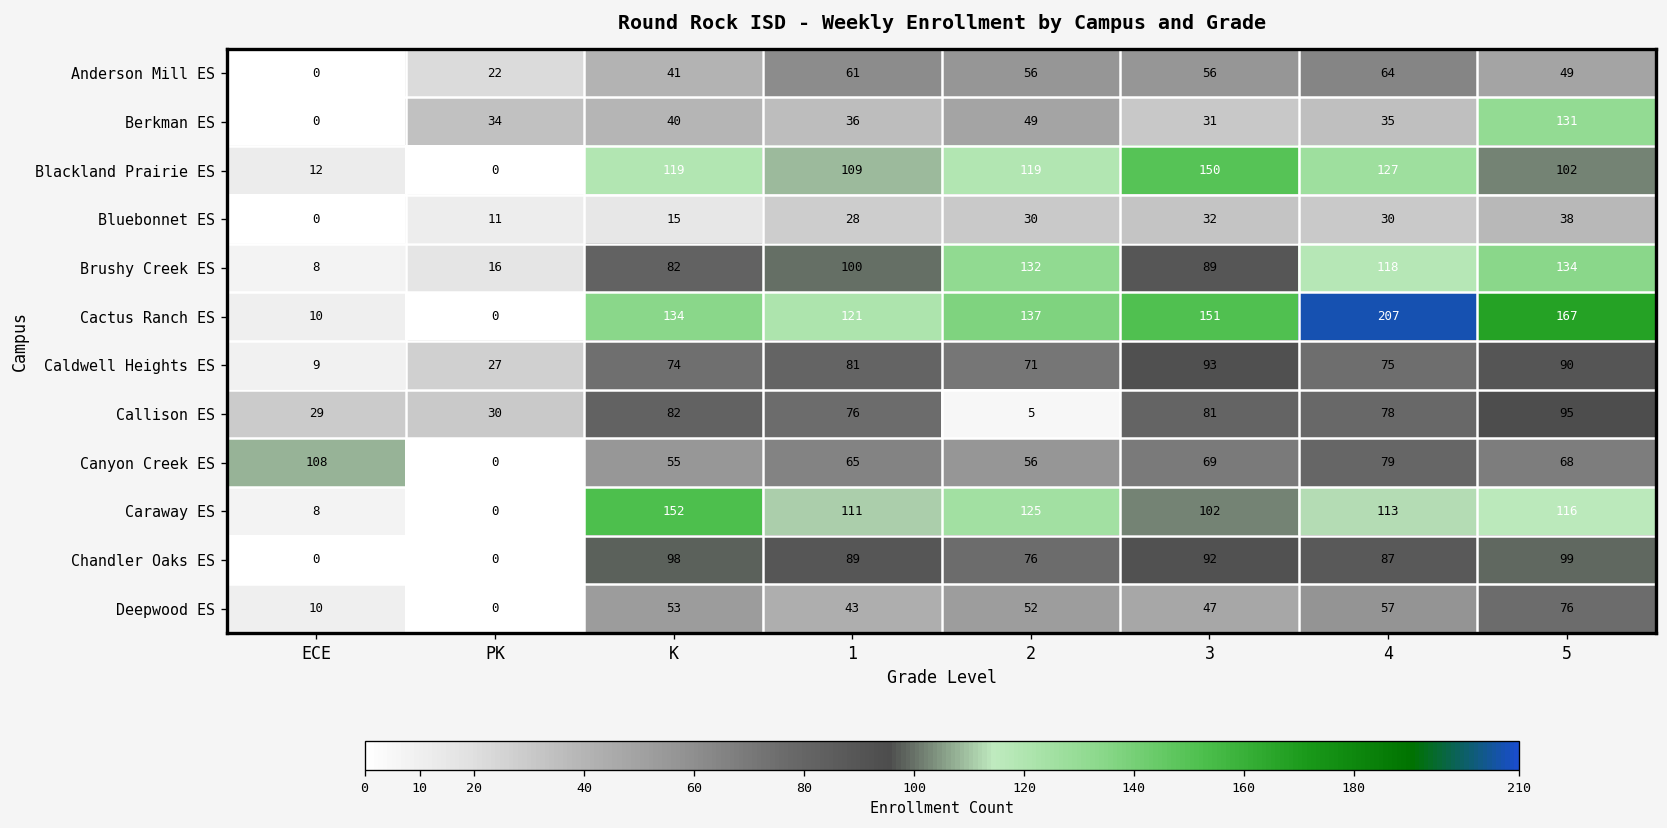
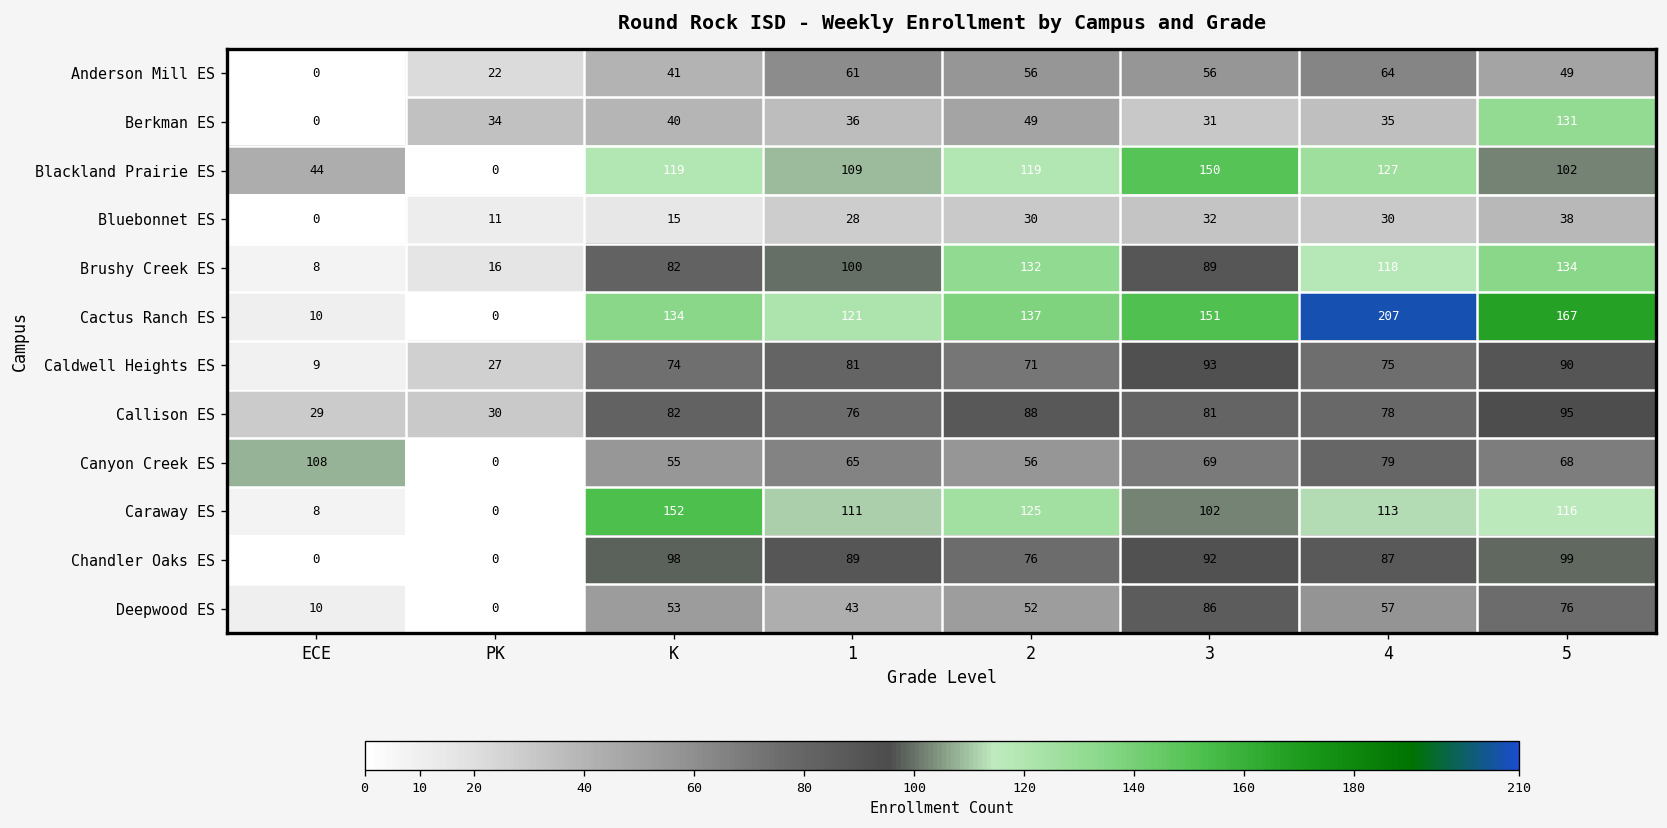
  {
    "Anderson Mill ES": {
      "ECE": 0,
      "PK": 22,
      "K": 41,
      "1": 61,
      "2": 56,
      "3": 56,
      "4": 64,
      "5": 49
    },
    "Berkman ES": {
      "ECE": 0,
      "PK": 34,
      "K": 40,
      "1": 36,
      "2": 49,
      "3": 31,
      "4": 35,
      "5": 131
    },
    "Blackland Prairie ES": {
-     "ECE": 12,
+     "ECE": 44,
      "PK": 0,
      "K": 119,
      "1": 109,
      "2": 119,
      "3": 150,
      "4": 127,
      "5": 102
    },
    "Bluebonnet ES": {
      "ECE": 0,
      "PK": 11,
      "K": 15,
      "1": 28,
      "2": 30,
      "3": 32,
      "4": 30,
      "5": 38
    },
    "Brushy Creek ES": {
      "ECE": 8,
      "PK": 16,
      "K": 82,
      "1": 100,
      "2": 132,
      "3": 89,
      "4": 118,
      "5": 134
    },
    "Cactus Ranch ES": {
      "ECE": 10,
      "PK": 0,
      "K": 134,
      "1": 121,
      "2": 137,
      "3": 151,
      "4": 207,
      "5": 167
    },
    "Caldwell Heights ES": {
      "ECE": 9,
      "PK": 27,
      "K": 74,
      "1": 81,
      "2": 71,
      "3": 93,
      "4": 75,
      "5": 90
    },
    "Callison ES": {
      "ECE": 29,
      "PK": 30,
      "K": 82,
      "1": 76,
-     "2": 5,
+     "2": 88,
      "3": 81,
      "4": 78,
      "5": 95
    },
    "Canyon Creek ES": {
      "ECE": 108,
      "PK": 0,
      "K": 55,
      "1": 65,
      "2": 56,
      "3": 69,
      "4": 79,
      "5": 68
    },
    "Caraway ES": {
      "ECE": 8,
      "PK": 0,
      "K": 152,
      "1": 111,
      "2": 125,
      "3": 102,
      "4": 113,
      "5": 116
    },
    "Chandler Oaks ES": {
      "ECE": 0,
      "PK": 0,
      "K": 98,
      "1": 89,
      "2": 76,
      "3": 92,
      "4": 87,
      "5": 99
    },
    "Deepwood ES": {
      "ECE": 10,
      "PK": 0,
      "K": 53,
      "1": 43,
      "2": 52,
-     "3": 47,
+     "3": 86,
      "4": 57,
      "5": 76
    }
  }
